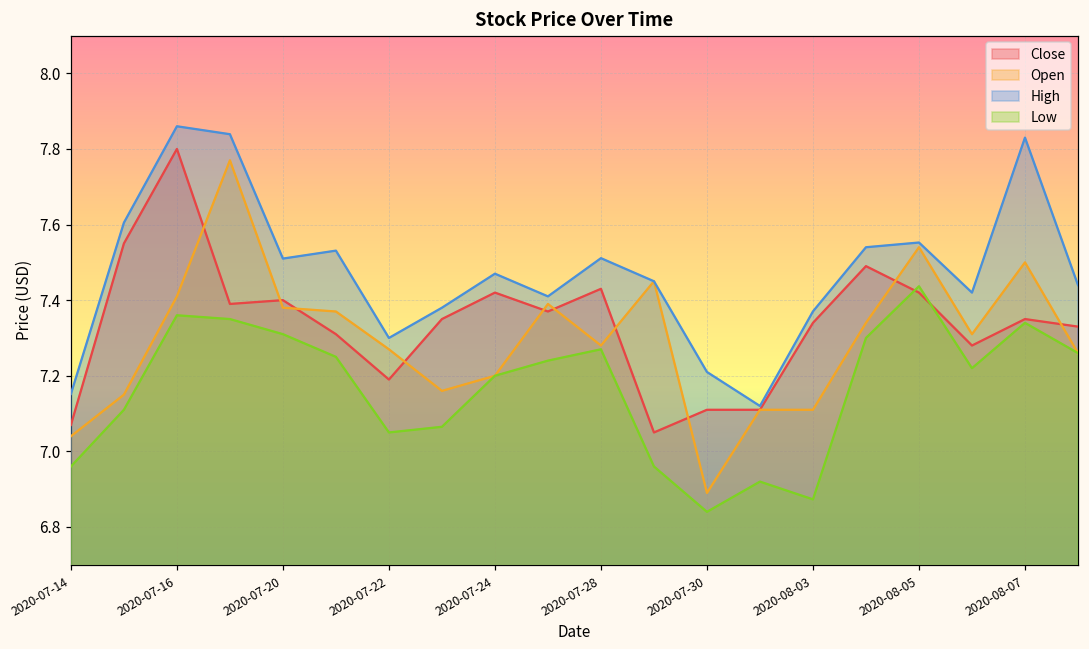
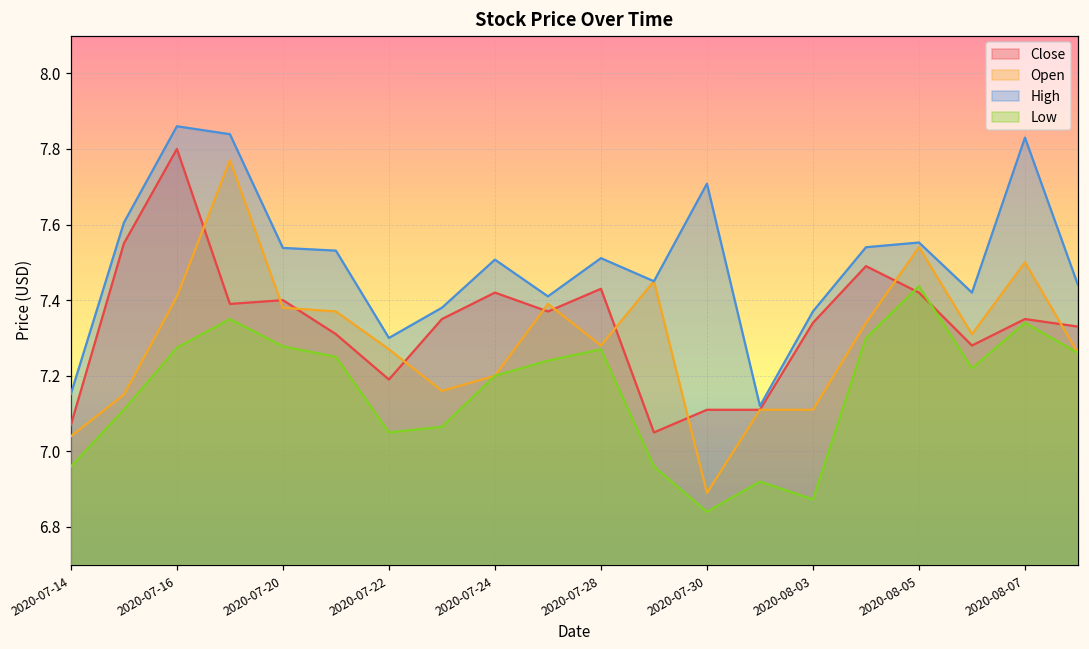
  {
    "High": {
      "2020-07-14": 7.15,
      "2020-07-16": 7.86,
-     "2020-07-20": 7.51,
+     "2020-07-20": 7.54,
      "2020-07-22": 7.30,
-     "2020-07-24": 7.47,
+     "2020-07-24": 7.51,
      "2020-07-28": 7.51,
-     "2020-07-30": 7.21,
+     "2020-07-30": 7.71,
      "2020-08-03": 7.37,
      "2020-08-05": 7.55,
      "2020-08-07": 7.83
    },
    "Low": {
      "2020-07-14": 6.96,
-     "2020-07-16": 7.36,
-     "2020-07-20": 7.31,
+     "2020-07-16": 7.27,
+     "2020-07-20": 7.28,
      "2020-07-22": 7.05,
      "2020-07-28": 7.27,
      "2020-07-30": 6.84,
      "2020-08-03": 6.87,
      "2020-08-05": 7.44,
      "2020-08-07": 7.34
    }
  }
